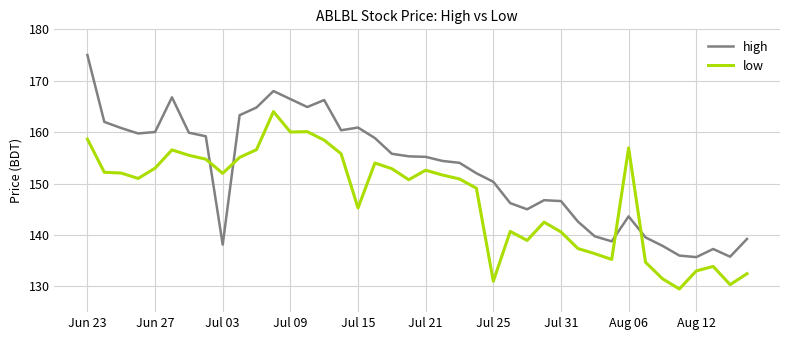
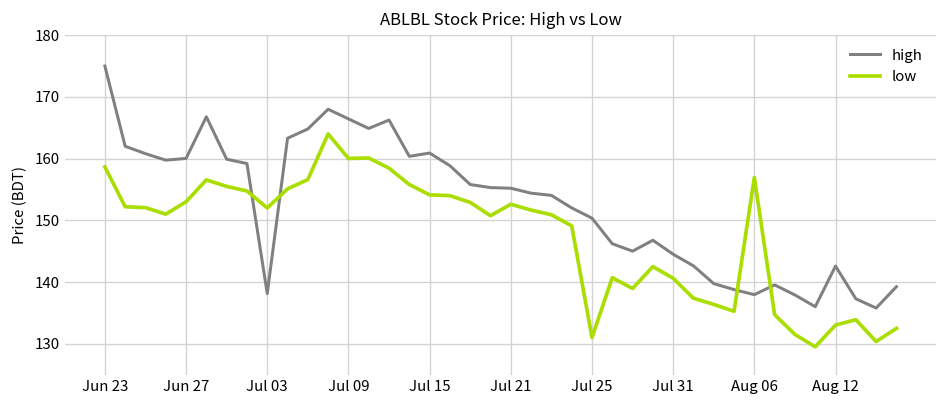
  {
    "high": {
      "Jun 23": 175,
      "Jun 27": 160,
      "Jul 03": 138,
      "Jul 09": 166,
      "Jul 15": 161,
      "Jul 21": 155,
      "Jul 25": 150,
-     "Jul 31": 147,
-     "Aug 06": 144,
-     "Aug 12": 136
+     "Jul 31": 145,
+     "Aug 06": 138,
+     "Aug 12": 143
    },
    "low": {
      "Jun 23": 159,
      "Jun 27": 153,
      "Jul 03": 152,
      "Jul 09": 160,
-     "Jul 15": 145,
+     "Jul 15": 154,
      "Jul 21": 153,
      "Jul 25": 131,
      "Jul 31": 141,
      "Aug 06": 157,
      "Aug 12": 133
    }
  }
